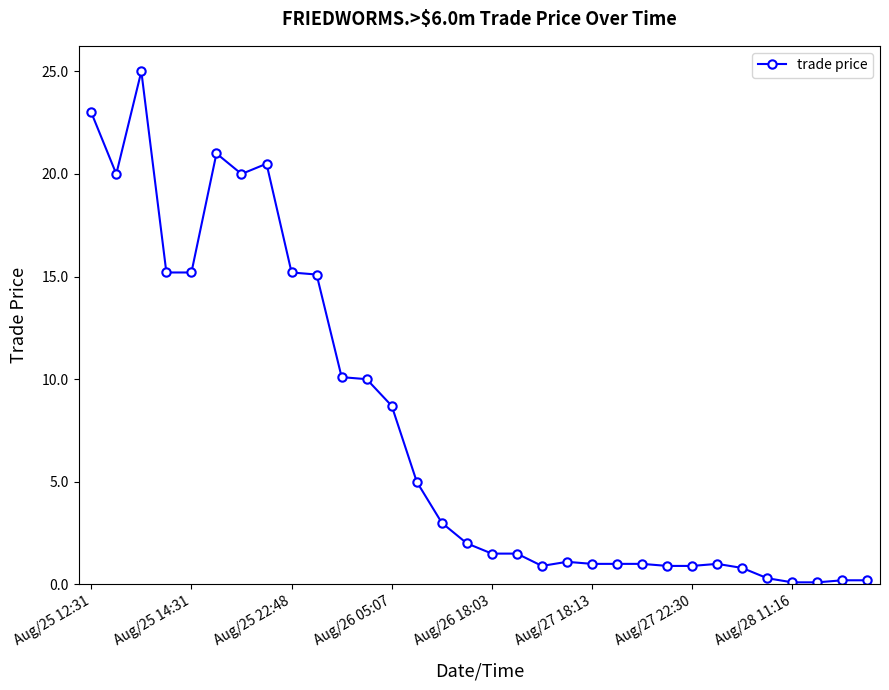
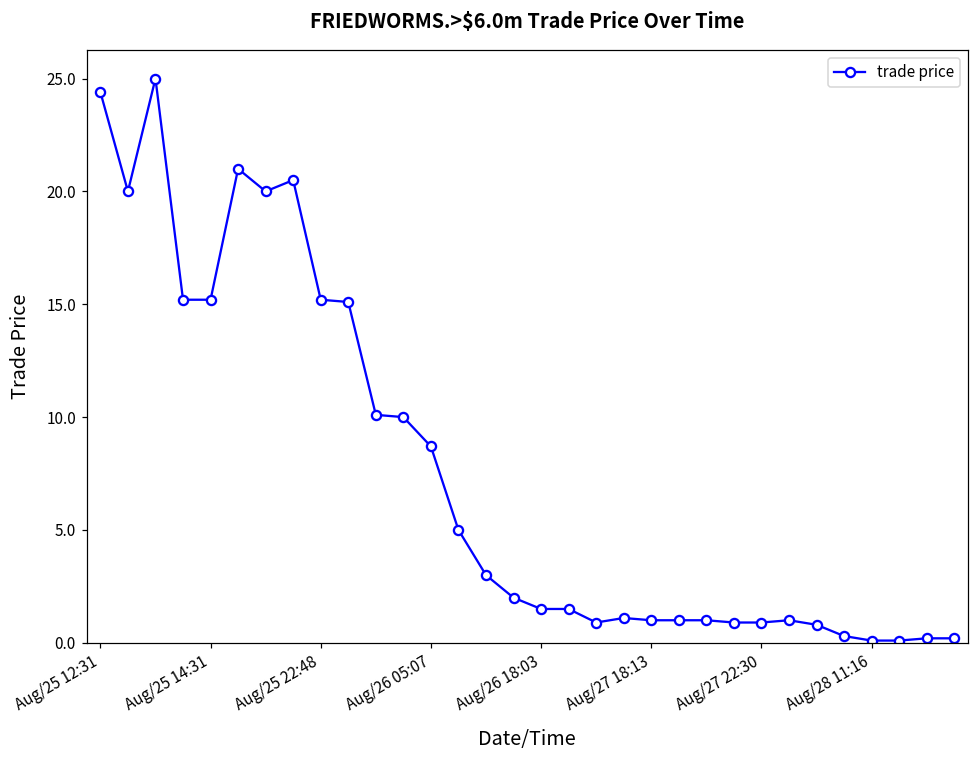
  {
-   "Aug/25 12:31": 23.0,
+   "Aug/25 12:31": 24.4,
    "Aug/25 14:31": 15.2,
    "Aug/26 05:07": 8.7,
    "Aug/26 18:03": 1.5,
    "Aug/27 22:30": 0.9
  }
